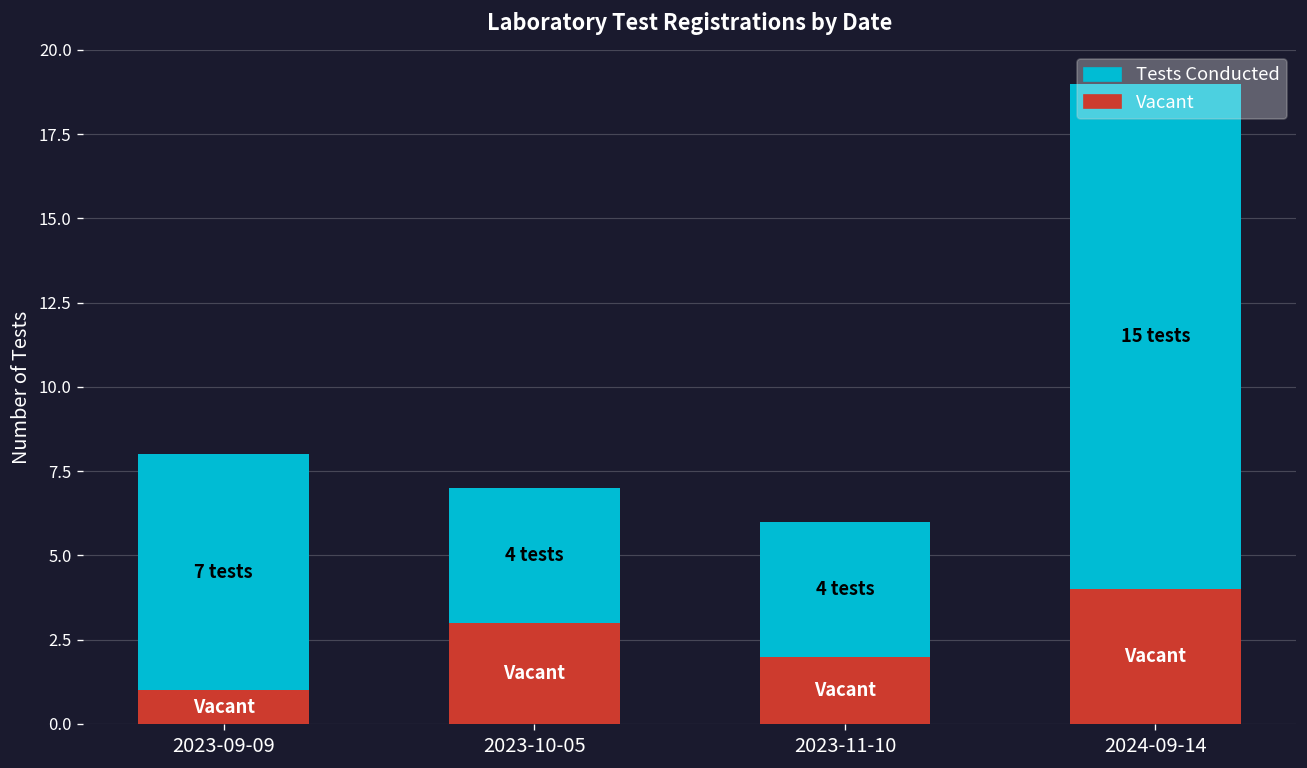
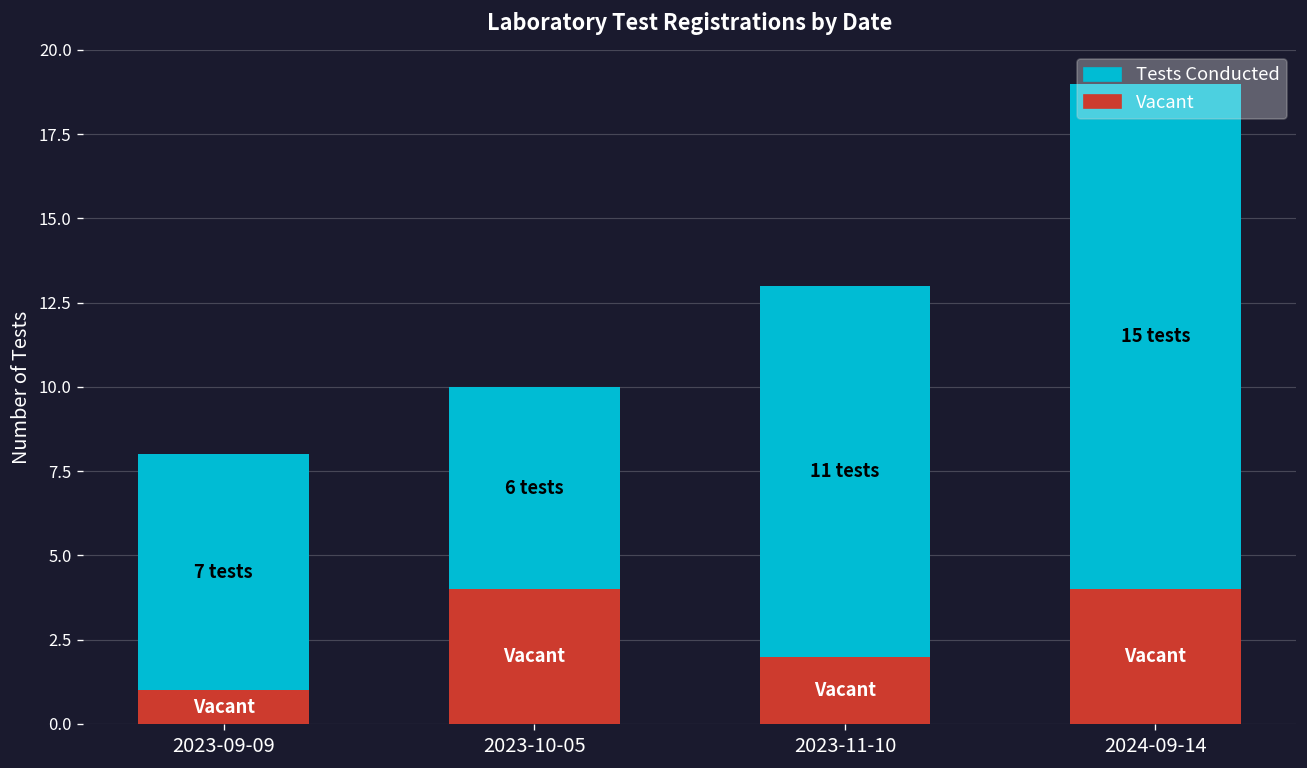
  {
    "Vacant": {
      "2023-09-09": 1,
-     "2023-10-05": 3,
+     "2023-10-05": 4,
      "2023-11-10": 2,
      "2024-09-14": 4
    },
    "Tests Conducted": {
      "2023-09-09": 7,
-     "2023-10-05": 4,
-     "2023-11-10": 4
+     "2023-10-05": 6,
+     "2023-11-10": 11
    }
  }
